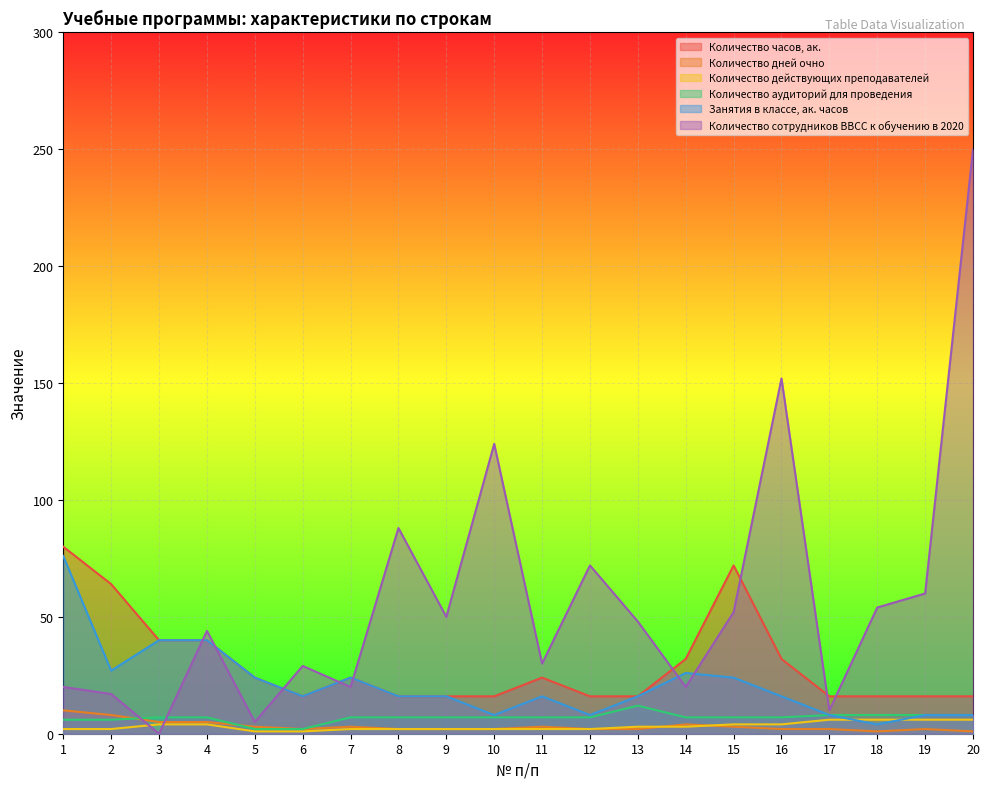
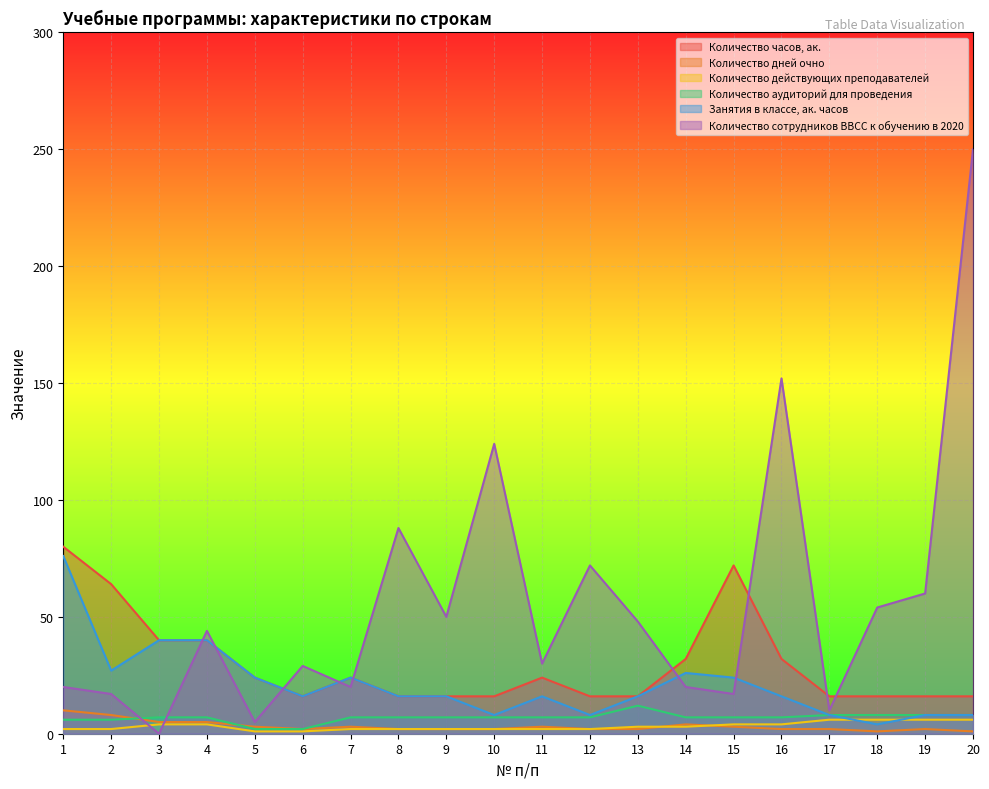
  {
    "Количество аудиторий для проведения": {
      "1": 6,
      "2": 6,
      "3": 7,
      "4": 7,
      "7": 7,
      "8": 7,
      "9": 7,
      "11": 7,
      "13": 12,
      "14": 7,
      "15": 7,
      "16": 7,
      "18": 8
    },
    "Занятия в классе, ак. часов": {
      "1": 76,
      "2": 27,
      "11": 16,
      "14": 26,
      "15": 24,
      "16": 16,
      "18": 4
    },
    "Количество сотрудников ВВСС к обучению в 2020": {
      "1": 20,
      "2": 17,
      "3": 0,
      "4": 44,
      "5": 5,
      "6": 29,
      "7": 20,
      "8": 88,
      "9": 50,
      "10": 124,
      "11": 30,
      "12": 72,
      "13": 48,
      "14": 20,
-     "15": 52,
+     "15": 17,
      "16": 152,
      "17": 10,
      "18": 54,
      "19": 60,
      "20": 250
    }
  }
